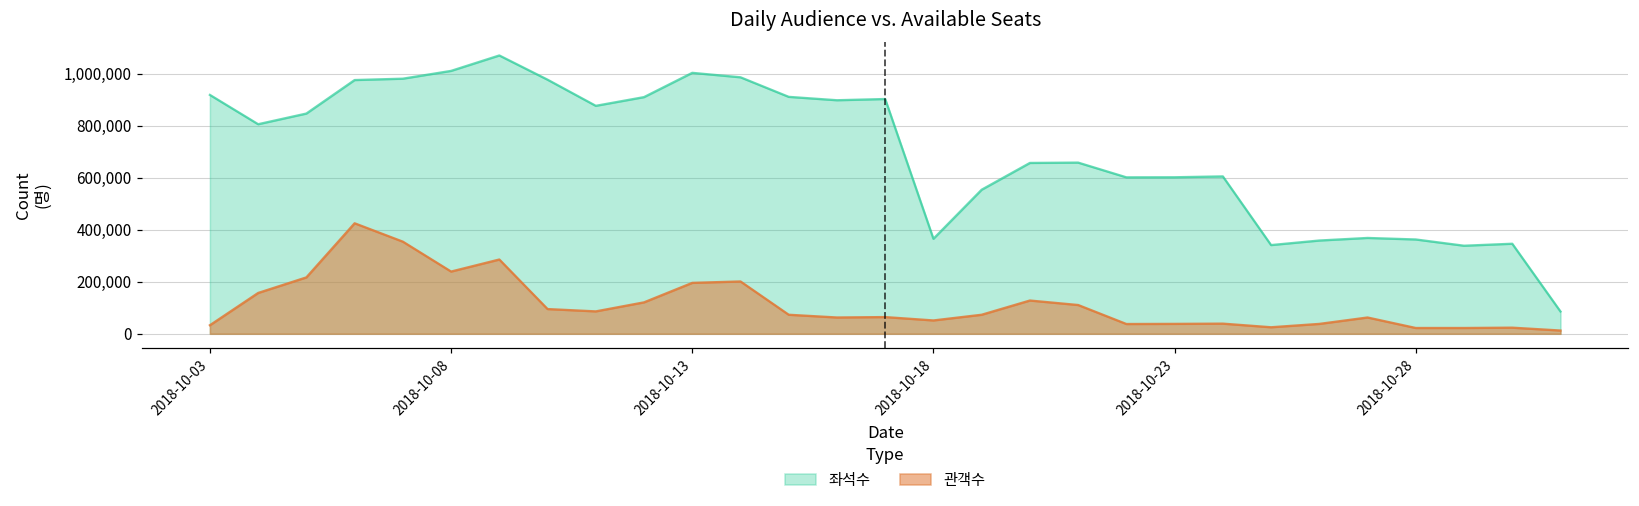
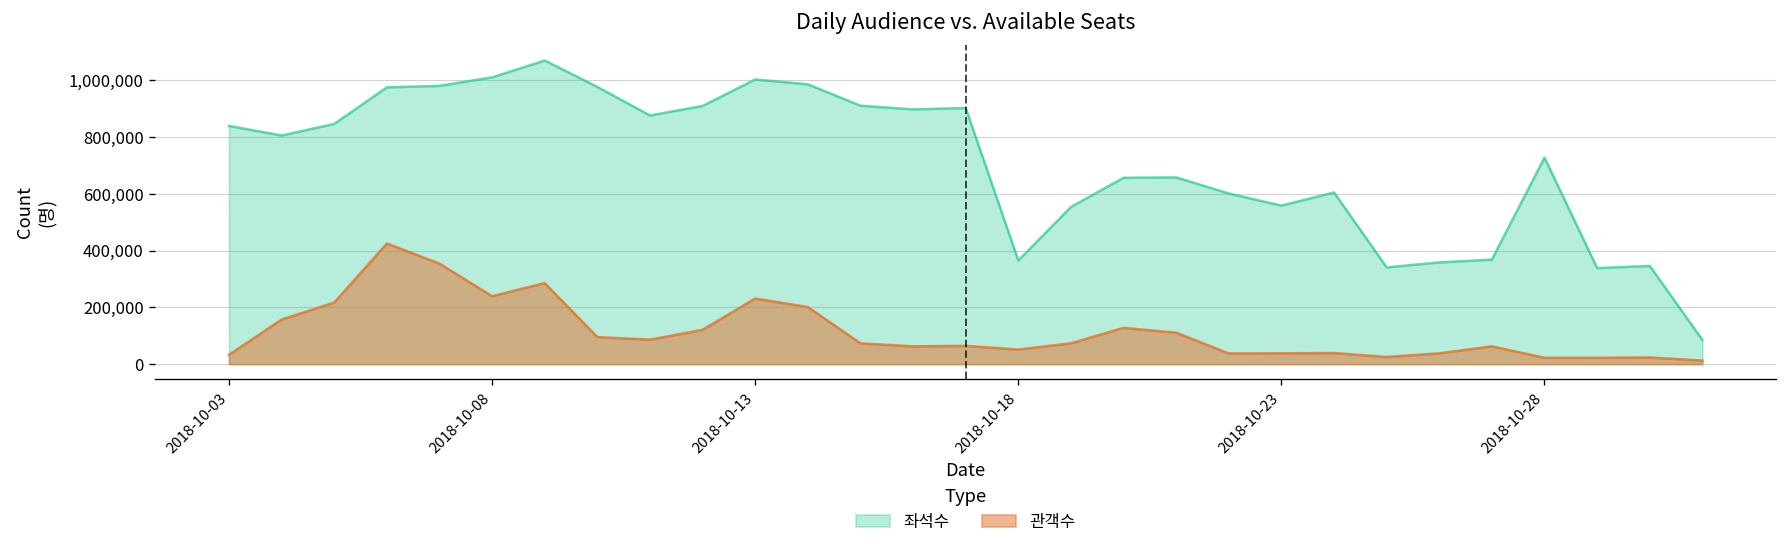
  {
    "좌석수": {
-     "2018-10-03": "920,000",
+     "2018-10-03": "840,000",
      "2018-10-08": "1,010,000",
      "2018-10-13": "1,000,000",
      "2018-10-18": "370,000",
-     "2018-10-23": "600,000",
-     "2018-10-28": "360,000"
+     "2018-10-23": "560,000",
+     "2018-10-28": "730,000"
    },
    "관객수": {
      "2018-10-03": "30,000",
      "2018-10-08": "240,000",
-     "2018-10-13": "200,000",
+     "2018-10-13": "230,000",
      "2018-10-18": "50,000",
      "2018-10-23": "40,000",
      "2018-10-28": "20,000"
    }
  }
